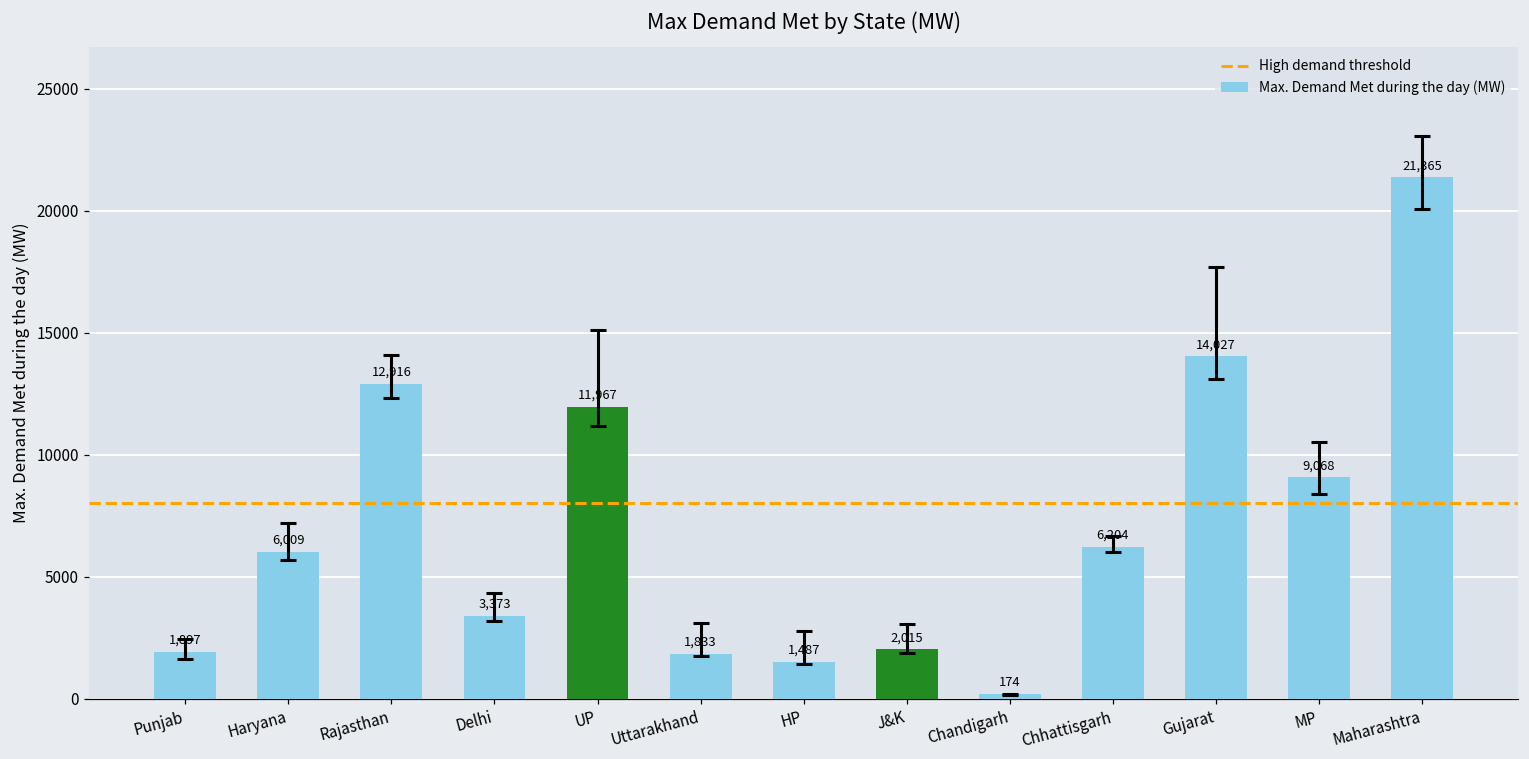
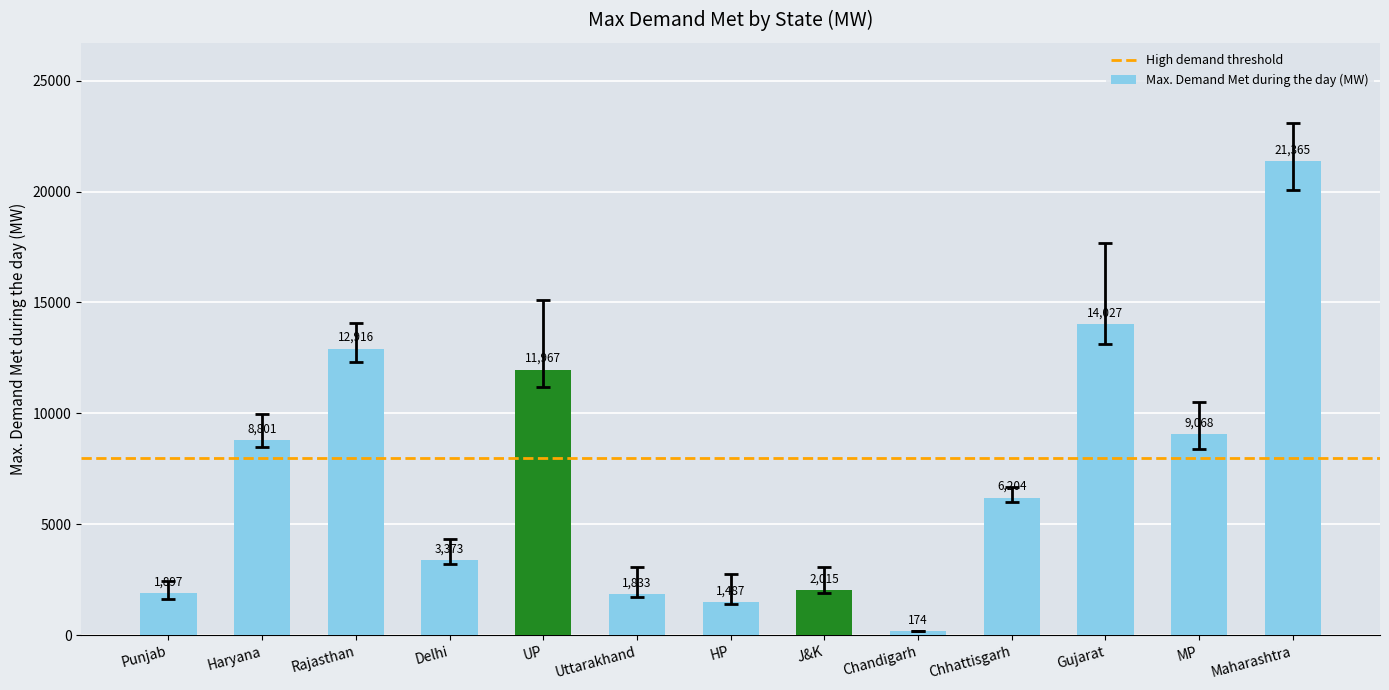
  {
    "Max. Demand Met during the day (MW)": {
-     "Haryana": "6,009",
+     "Haryana": "8,801",
      "Rajasthan": "12,916",
      "Delhi": "3,373",
      "UP": "11,967",
      "Uttarakhand": "1,833",
      "HP": "1,487",
      "J&K": "2,015",
      "Chandigarh": "174",
      "Gujarat": "14,027",
      "MP": "9,068",
      "Maharashtra": "21,365"
    }
  }
